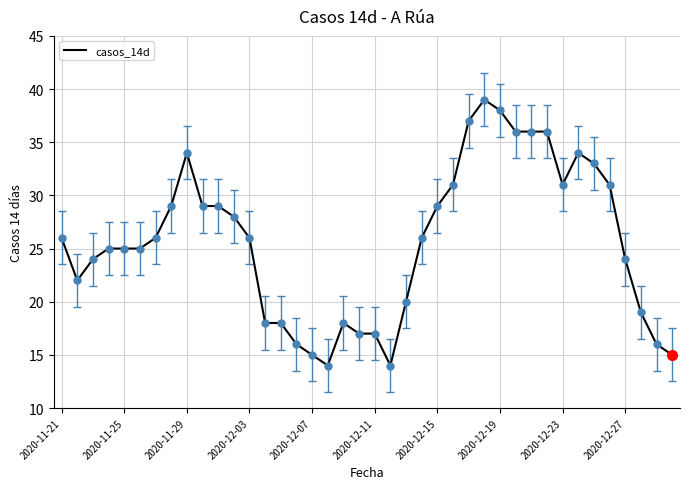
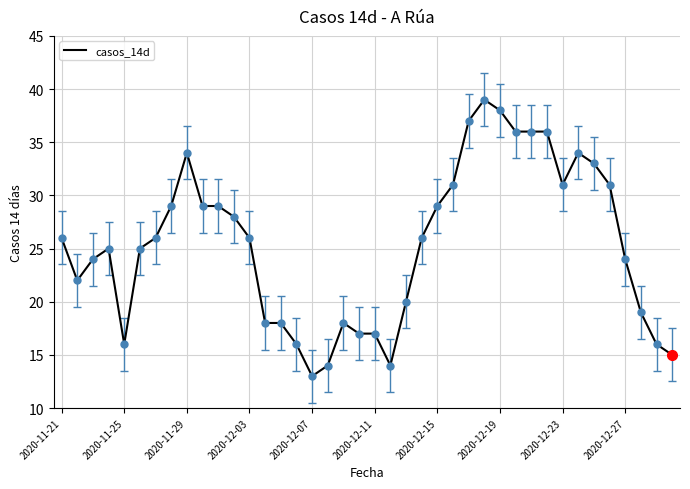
  {
    "casos_14d": {
-     "2020-11-25": 25,
-     "2020-12-07": 15
+     "2020-11-25": 16,
+     "2020-12-07": 13
    }
  }
